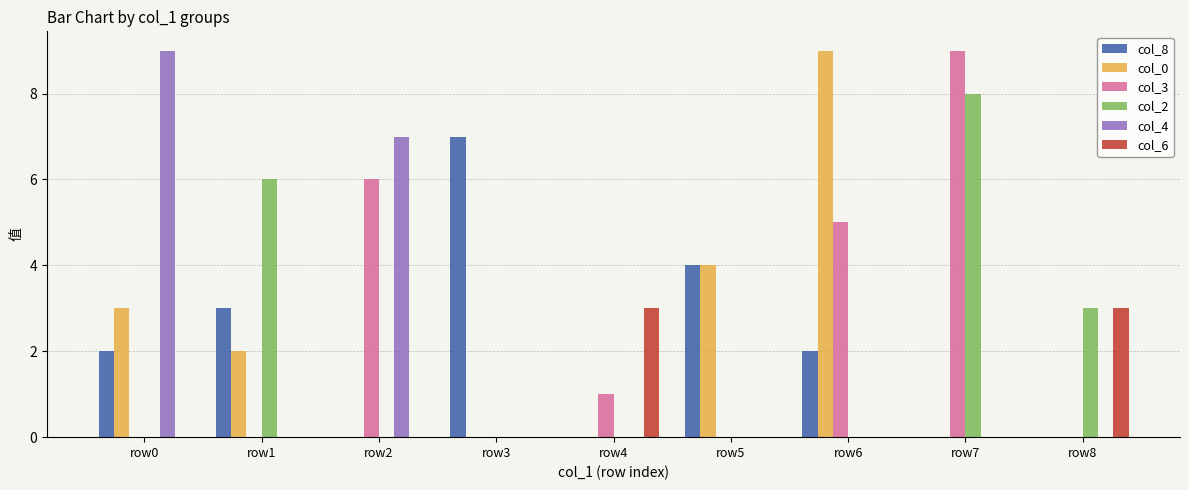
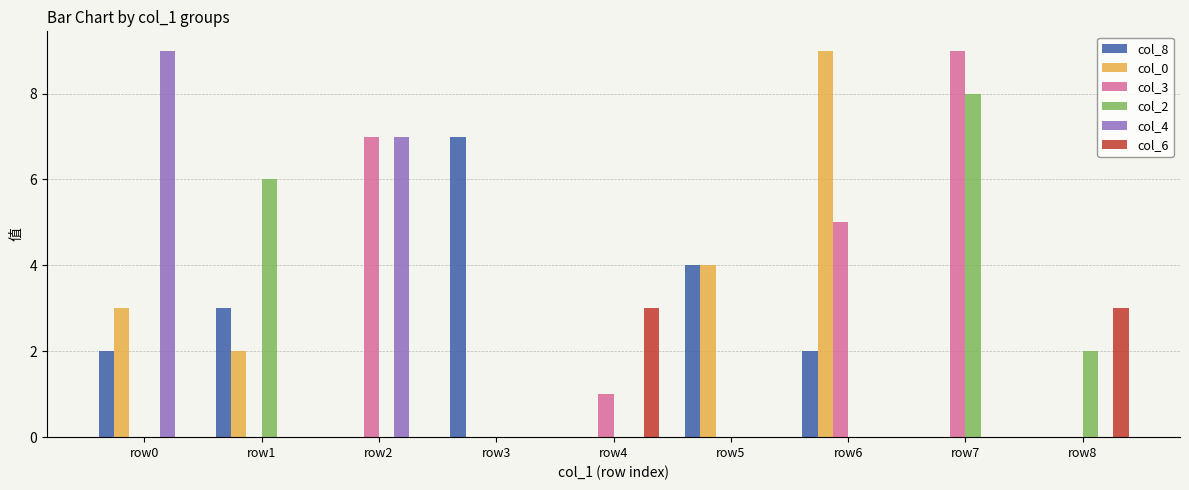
  {
    "col_8": {
      "row0": 2,
      "row1": 3,
      "row2": 0,
      "row3": 7,
      "row4": 0,
      "row5": 4,
      "row6": 2,
      "row7": 0,
      "row8": 0
    },
    "col_0": {
      "row0": 3,
      "row1": 2,
      "row2": 0,
      "row3": 0,
      "row4": 0,
      "row5": 4,
      "row6": 9,
      "row7": 0,
      "row8": 0
    },
    "col_3": {
      "row0": 0,
      "row1": 0,
-     "row2": 6,
+     "row2": 7,
      "row3": 0,
      "row4": 1,
      "row5": 0,
      "row6": 5,
      "row7": 9,
      "row8": 0
    },
    "col_2": {
      "row0": 0,
      "row1": 6,
      "row2": 0,
      "row3": 0,
      "row4": 0,
      "row5": 0,
      "row6": 0,
      "row7": 8,
-     "row8": 3
+     "row8": 2
    },
    "col_4": {
      "row0": 9,
      "row1": 0,
      "row2": 7,
      "row3": 0,
      "row4": 0,
      "row5": 0,
      "row6": 0,
      "row7": 0,
      "row8": 0
    },
    "col_6": {
      "row0": 0,
      "row1": 0,
      "row2": 0,
      "row3": 0,
      "row4": 3,
      "row5": 0,
      "row6": 0,
      "row7": 0,
      "row8": 3
    }
  }
